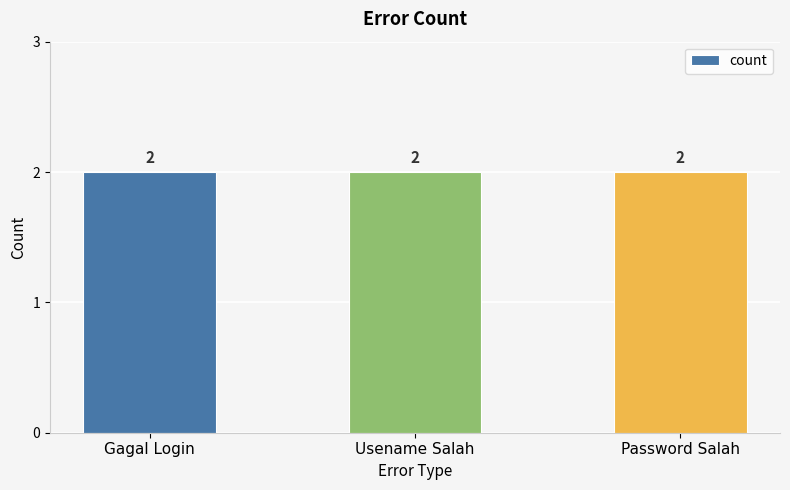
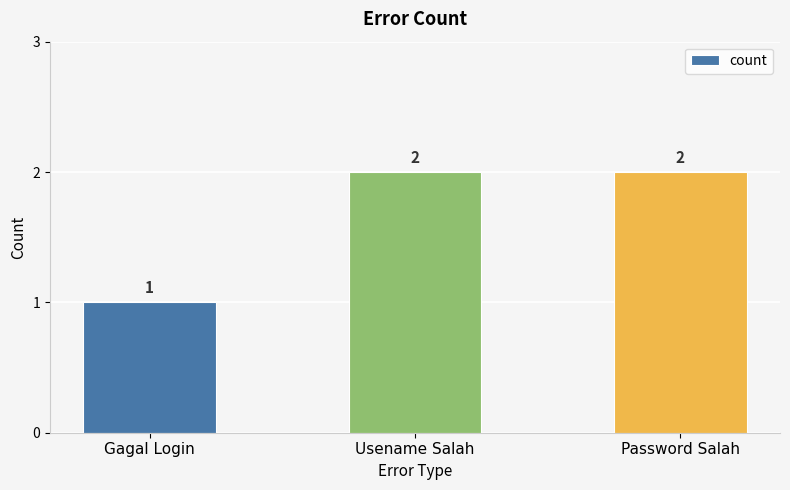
  {
-   "Gagal Login": 2,
+   "Gagal Login": 1,
    "Usename Salah": 2,
    "Password Salah": 2
  }
